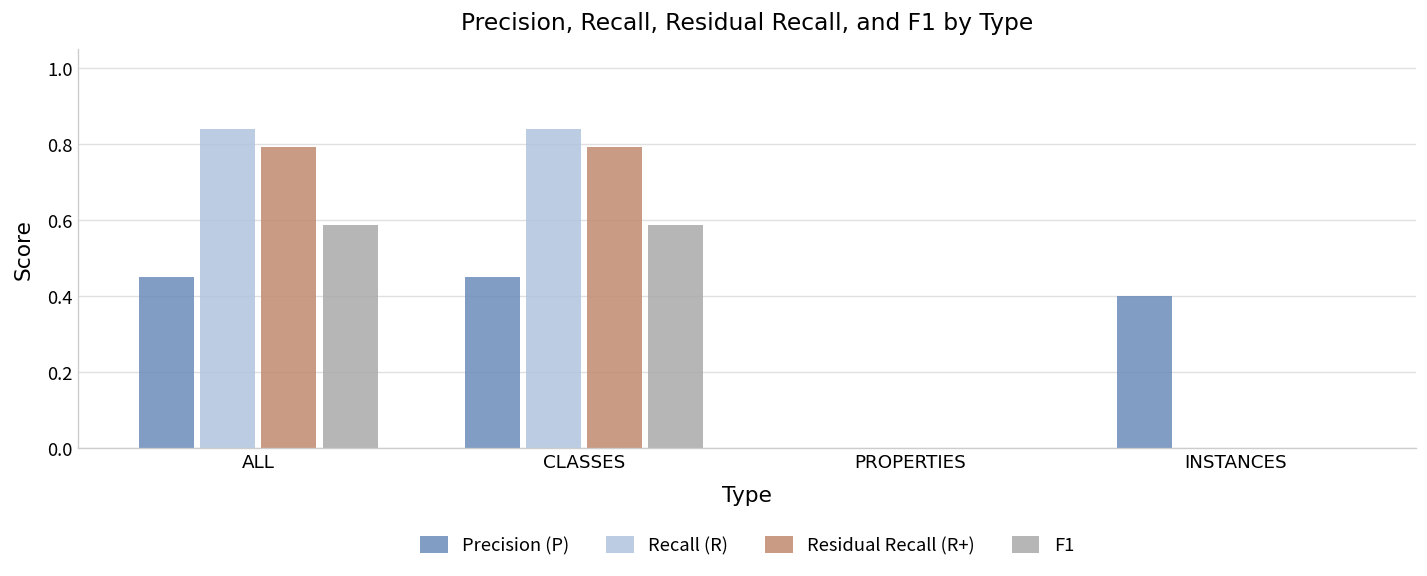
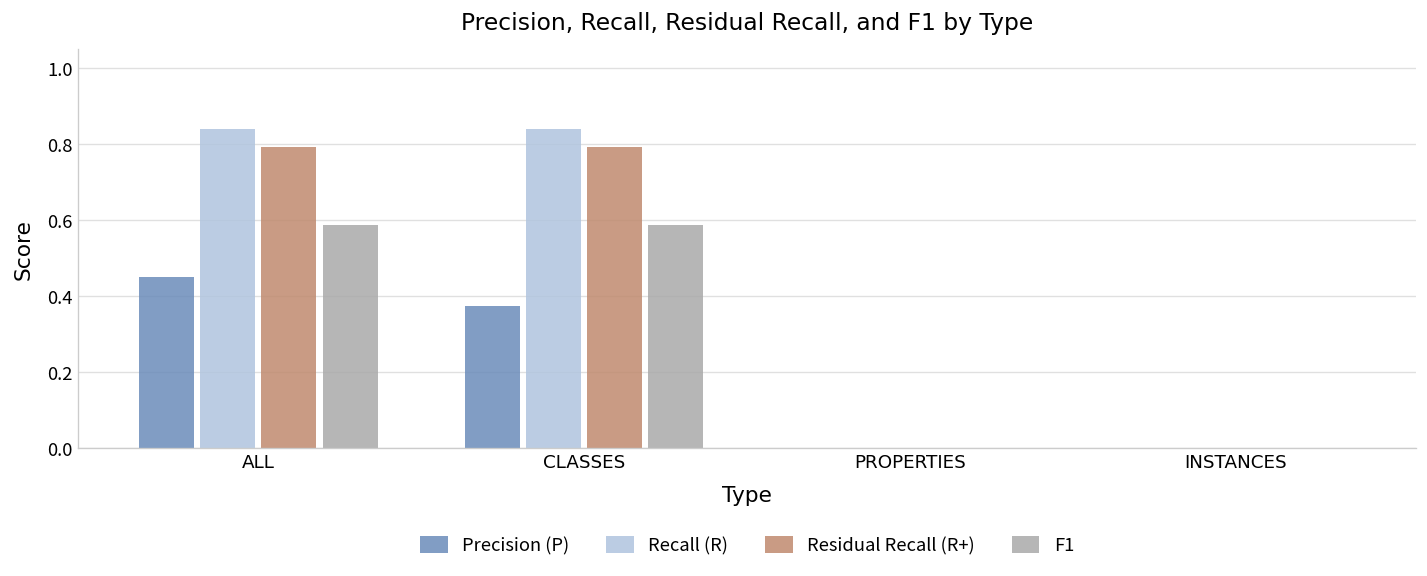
  {
    "Precision (P)": {
      "ALL": 0.45,
-     "CLASSES": 0.45,
+     "CLASSES": 0.37,
      "PROPERTIES": 0.00,
-     "INSTANCES": 0.4
+     "INSTANCES": 0.0
    },
    "Residual Recall (R+)": {
      "ALL": 0.79,
      "CLASSES": 0.79,
      "PROPERTIES": 0.00,
      "INSTANCES": 0.00
    }
  }
